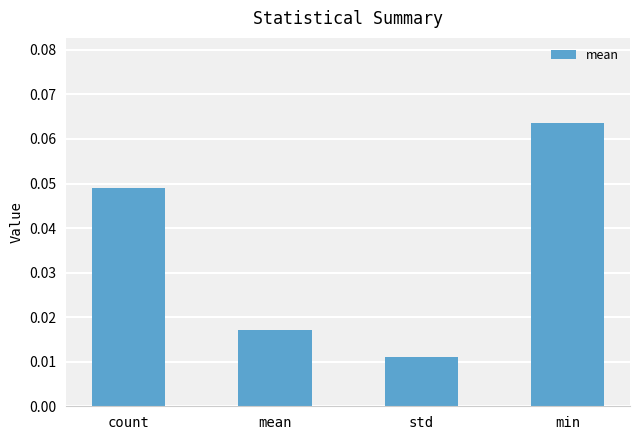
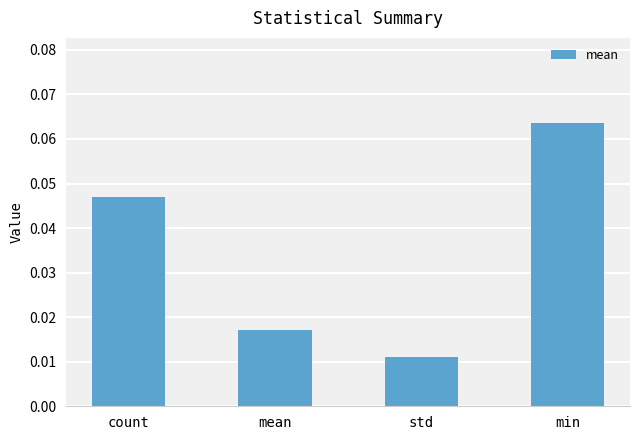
  {
-   "count": 0.049,
+   "count": 0.047,
    "mean": 0.017,
    "std": 0.011,
    "min": 0.064
  }
